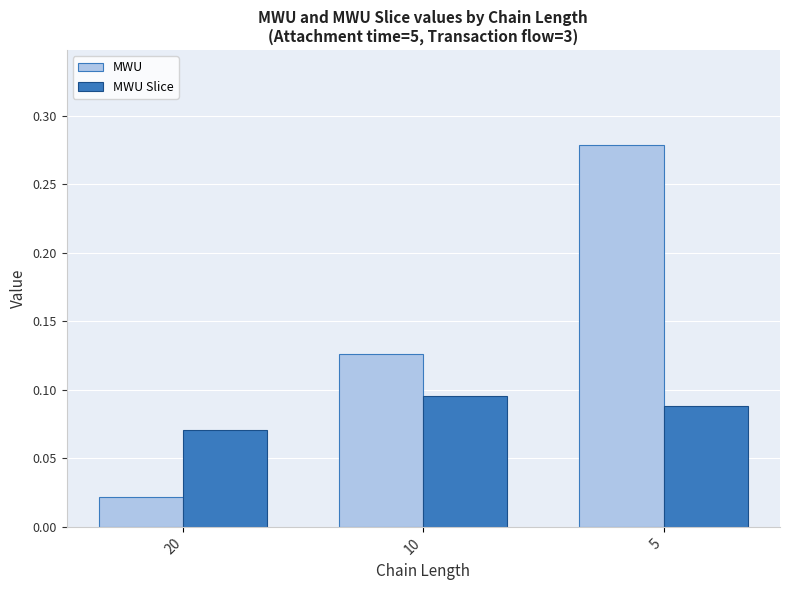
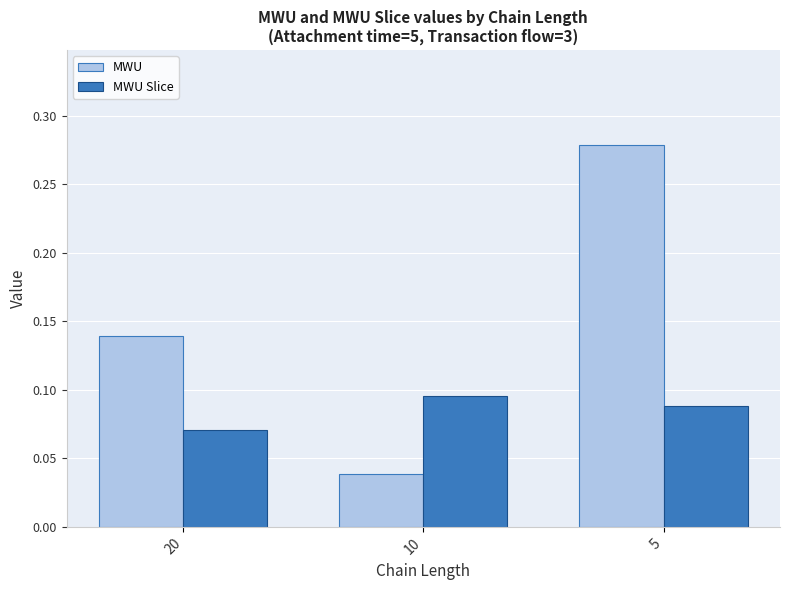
  {
    "MWU": {
-     "20": 0.022,
-     "10": 0.126,
+     "20": 0.139,
+     "10": 0.039,
      "5": 0.278
    },
    "MWU Slice": {
      "20": 0.071,
      "10": 0.095,
      "5": 0.088
    }
  }
